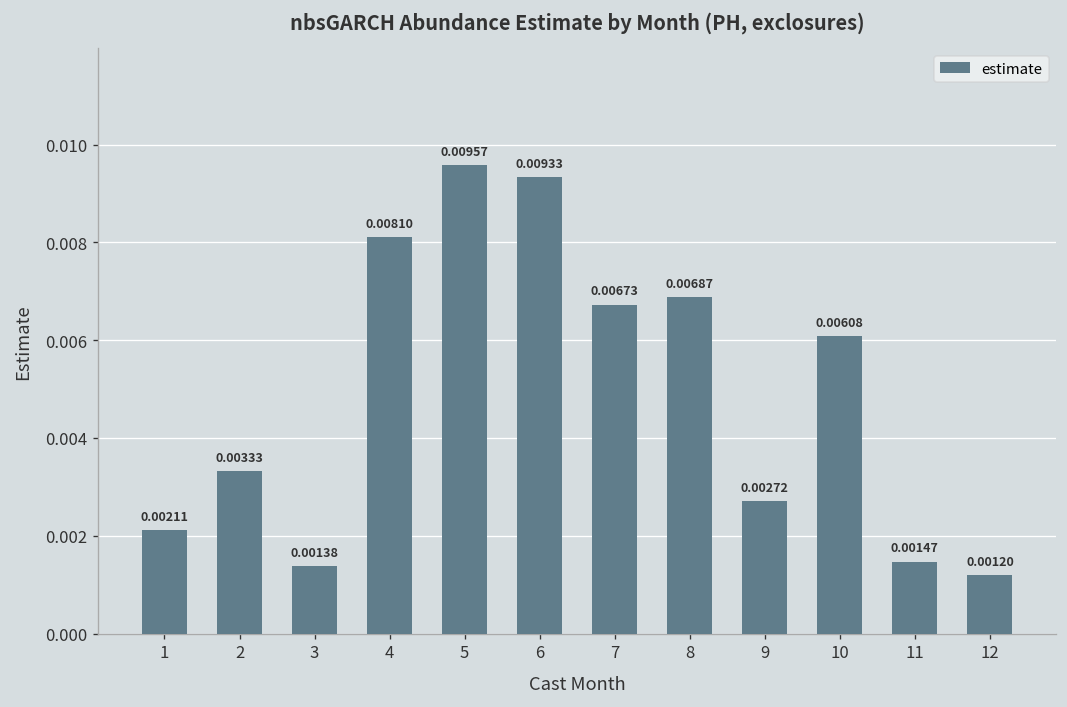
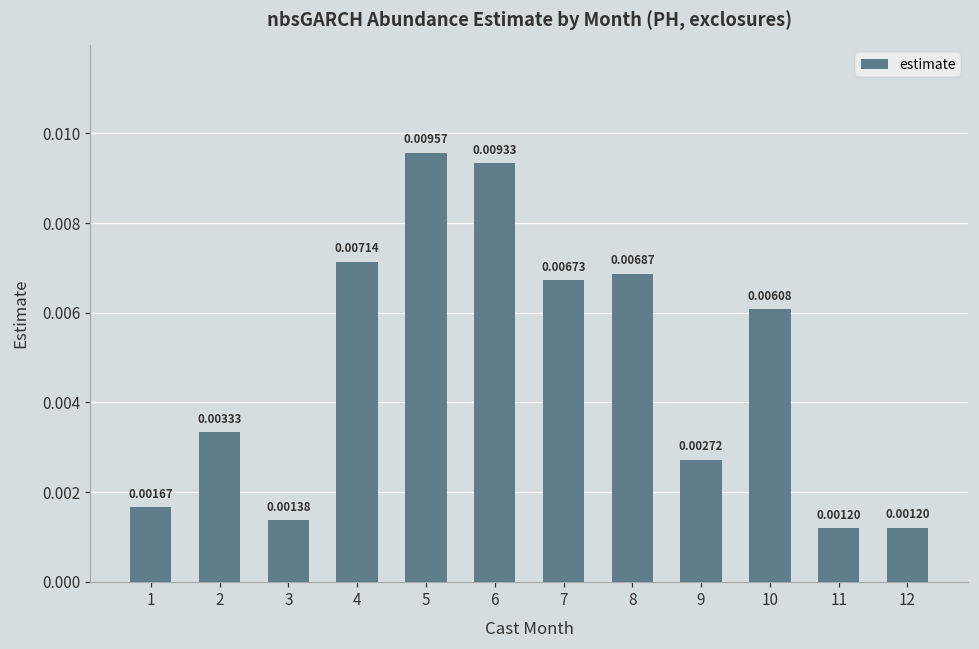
  {
-   "1": 0.00211,
+   "1": 0.00167,
    "2": 0.00333,
    "3": 0.00138,
-   "4": 0.00810,
+   "4": 0.00714,
    "5": 0.00957,
    "6": 0.00933,
    "7": 0.00673,
    "8": 0.00687,
    "9": 0.00272,
    "10": 0.00608,
-   "11": 0.00147,
+   "11": 0.00120,
    "12": 0.00120
  }
